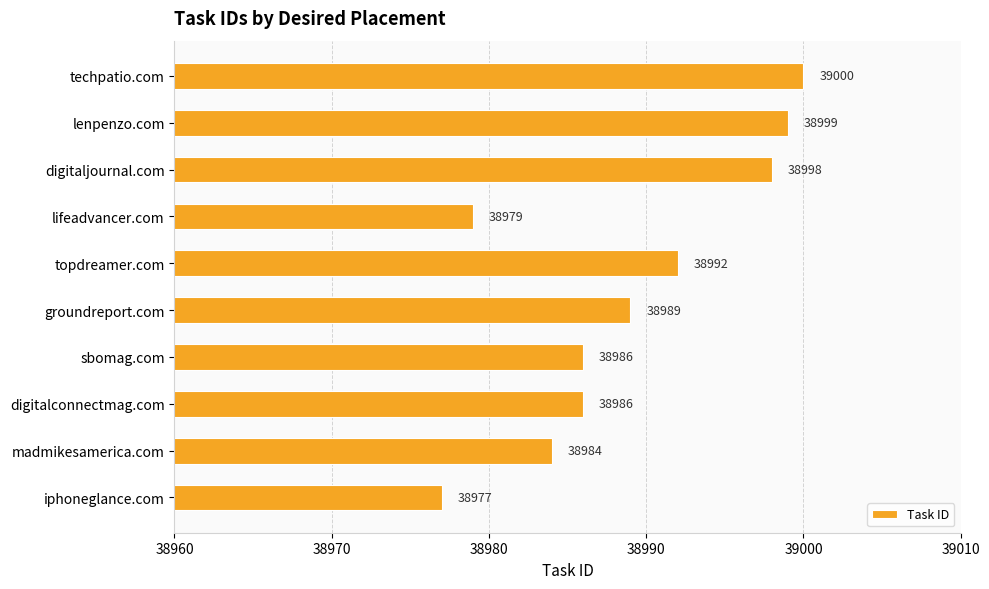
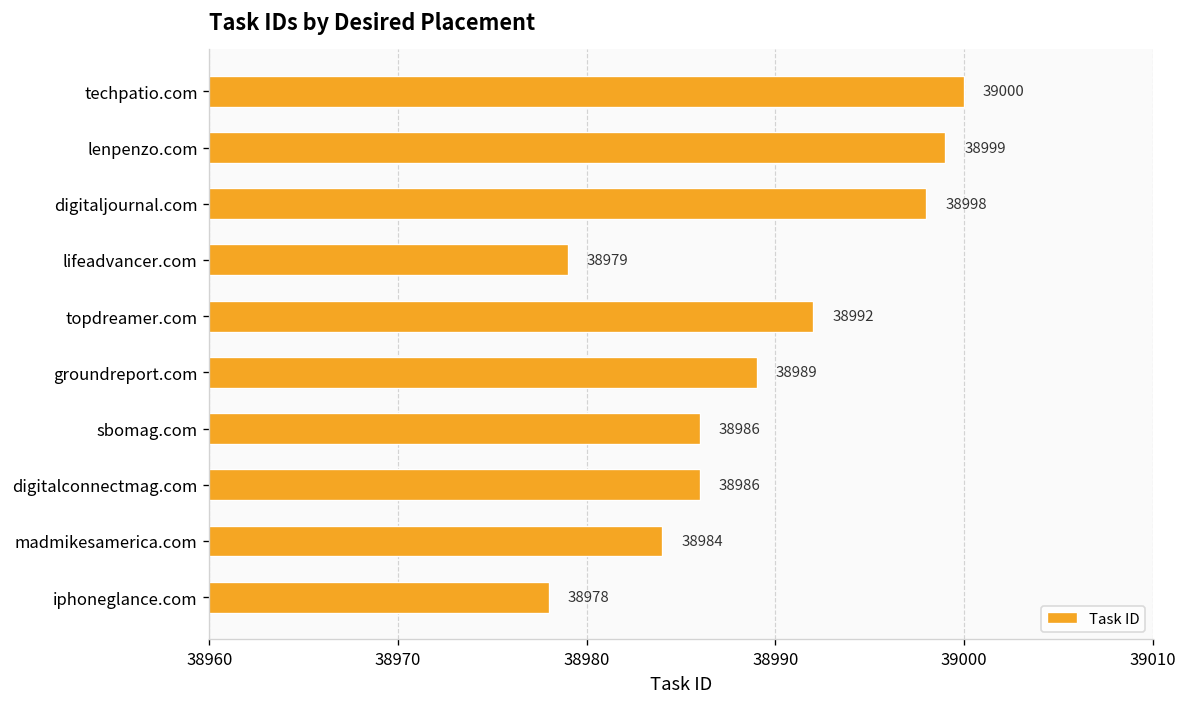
  {
    "techpatio.com": 39000,
    "lenpenzo.com": 38999,
    "digitaljournal.com": 38998,
    "lifeadvancer.com": 38979,
    "topdreamer.com": 38992,
    "groundreport.com": 38989,
    "sbomag.com": 38986,
    "digitalconnectmag.com": 38986,
    "madmikesamerica.com": 38984,
-   "iphoneglance.com": 38977
+   "iphoneglance.com": 38978
  }
